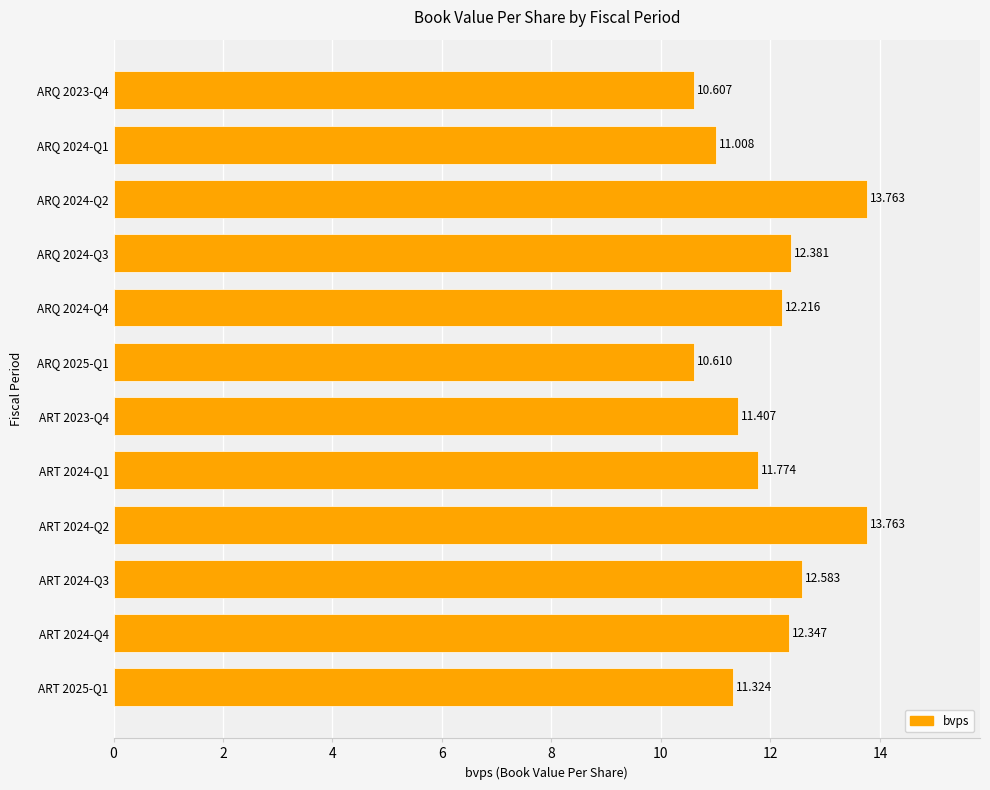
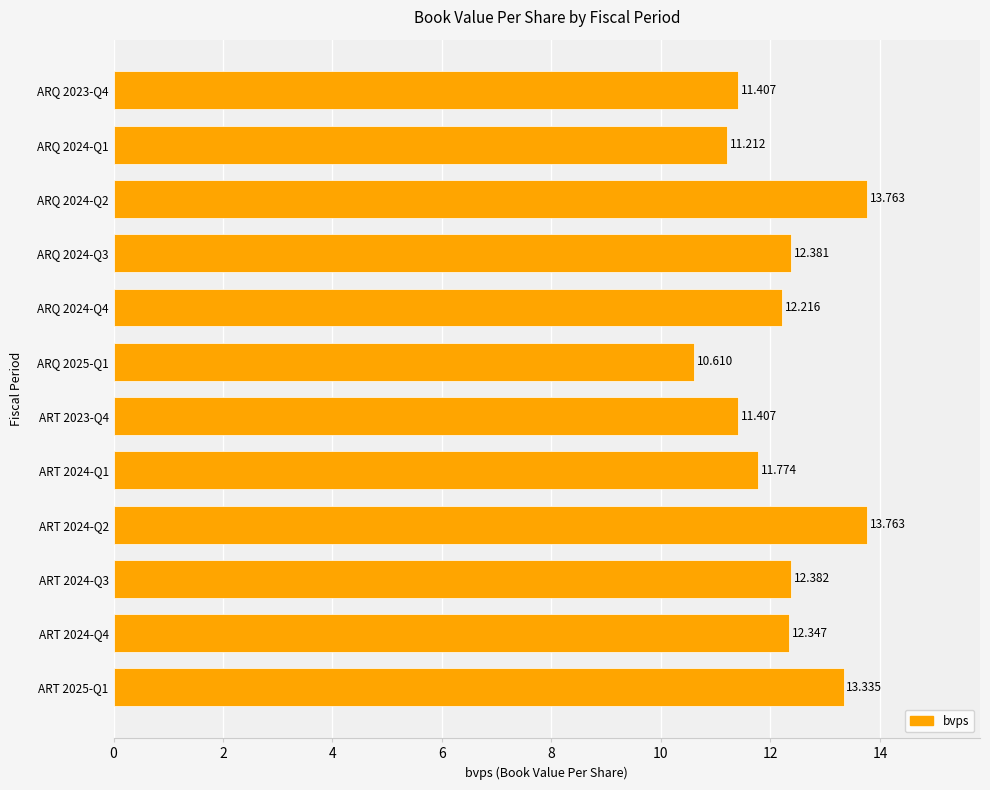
  {
-   "ARQ 2023-Q4": 10.607,
-   "ARQ 2024-Q1": 11.008,
+   "ARQ 2023-Q4": 11.407,
+   "ARQ 2024-Q1": 11.212,
    "ARQ 2024-Q2": 13.763,
    "ARQ 2024-Q3": 12.381,
    "ARQ 2024-Q4": 12.216,
    "ARQ 2025-Q1": 10.610,
    "ART 2023-Q4": 11.407,
    "ART 2024-Q1": 11.774,
    "ART 2024-Q2": 13.763,
-   "ART 2024-Q3": 12.583,
+   "ART 2024-Q3": 12.382,
    "ART 2024-Q4": 12.347,
-   "ART 2025-Q1": 11.324
+   "ART 2025-Q1": 13.335
  }
